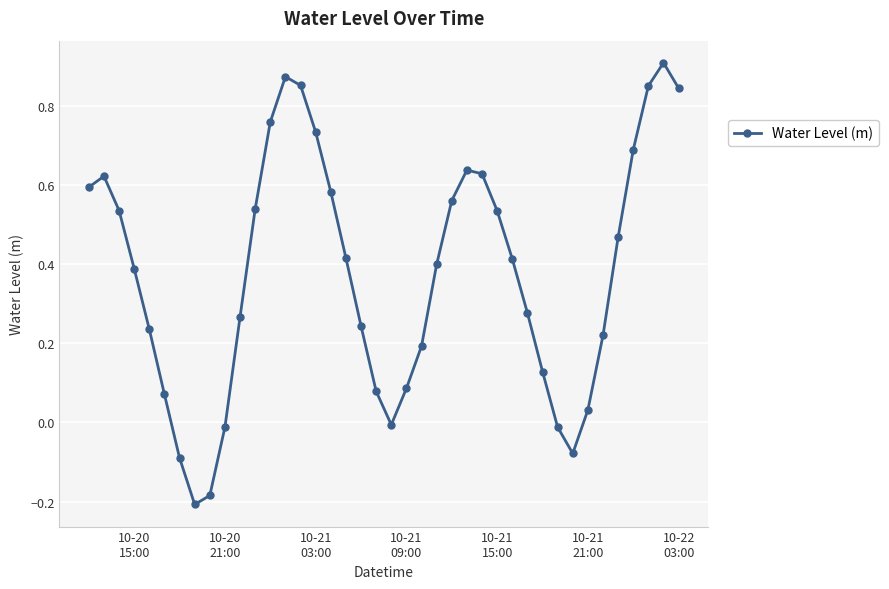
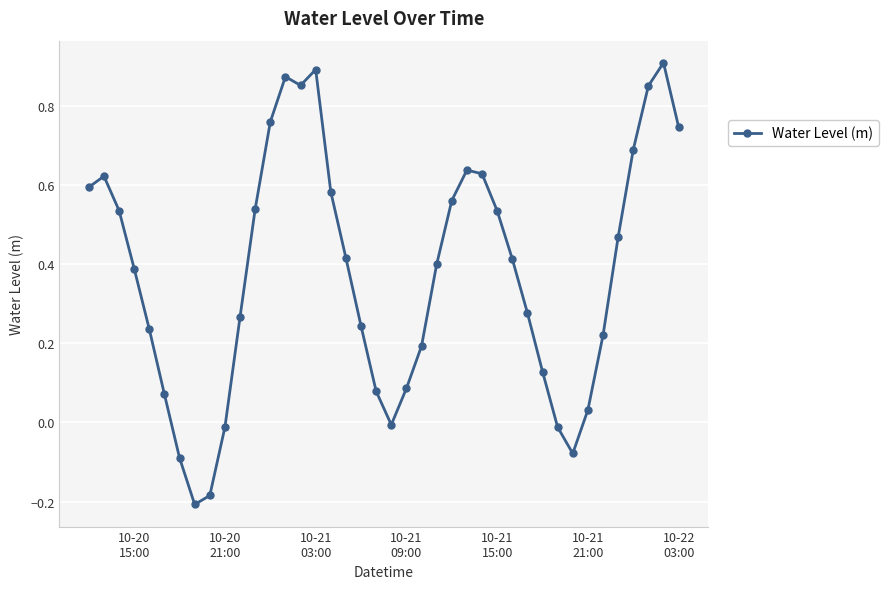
  {
    "10-20 15:00": 0.39,
    "10-20 21:00": -0.01,
-   "10-21 03:00": 0.73,
+   "10-21 03:00": 0.89,
    "10-21 09:00": 0.09,
    "10-21 15:00": 0.53,
    "10-21 21:00": 0.03,
-   "10-22 03:00": 0.84
+   "10-22 03:00": 0.75
  }
